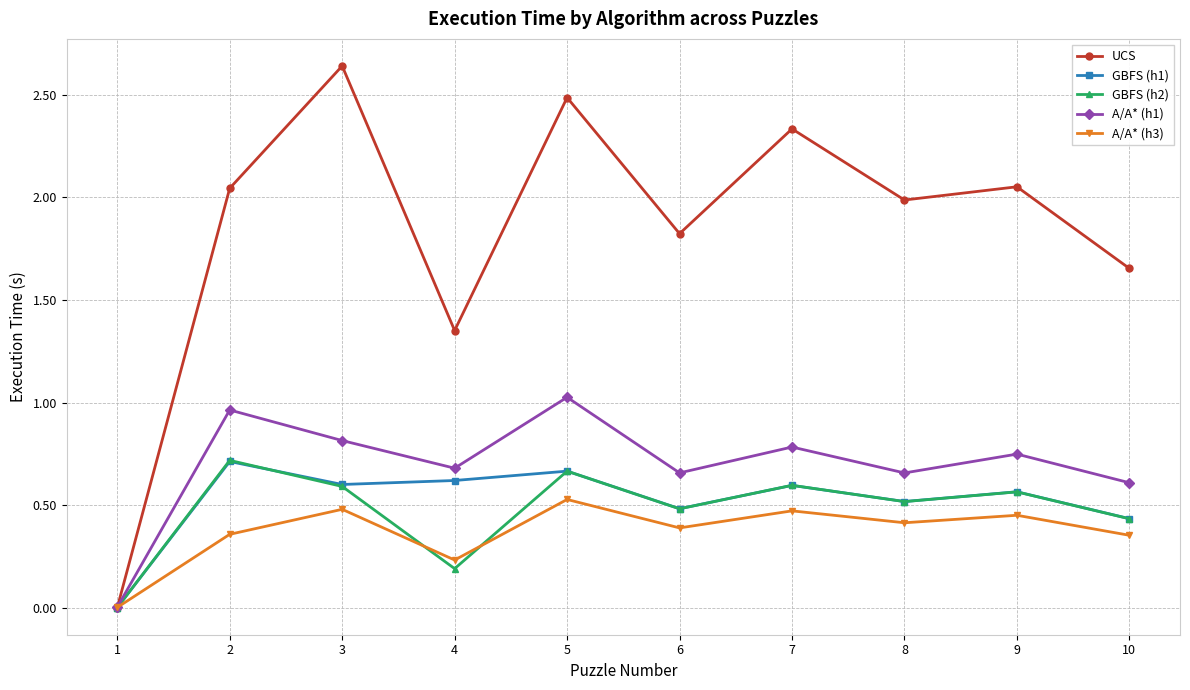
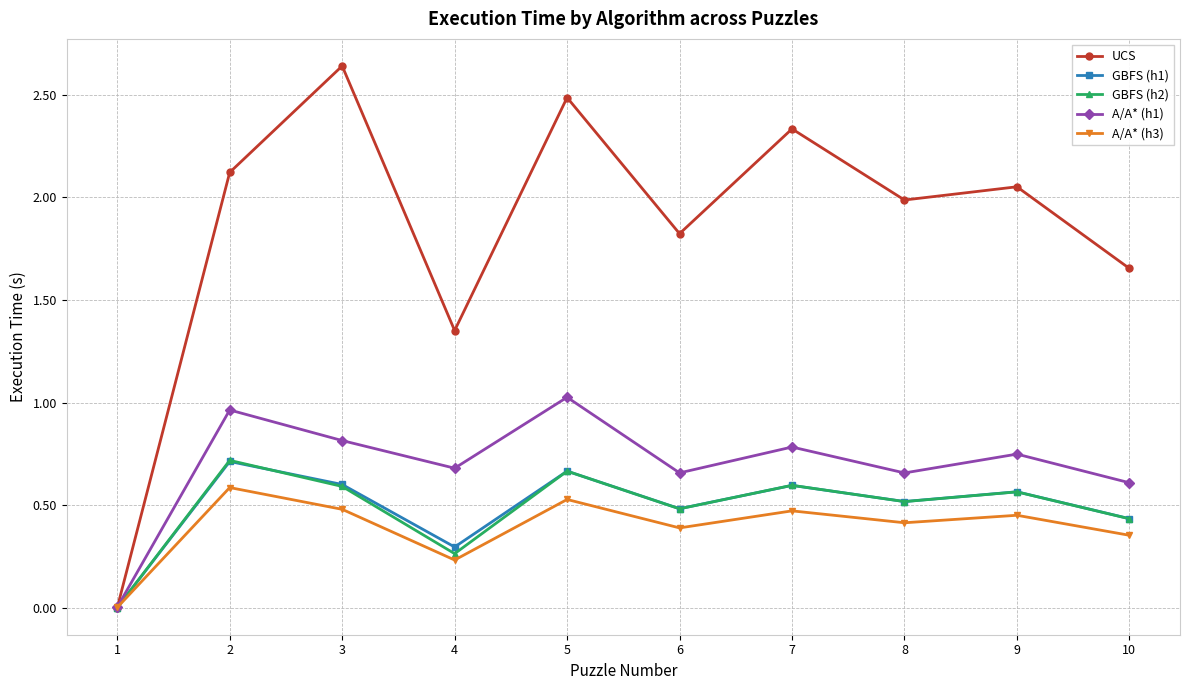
  {
    "UCS": {
-     "2": 2.04,
+     "2": 2.12,
      "3": 2.64,
      "4": 1.35,
      "5": 2.49,
      "6": 1.82,
      "7": 2.33,
      "8": 1.99,
      "9": 2.05,
      "10": 1.65
    },
    "GBFS (h1)": {
-     "4": 0.62
+     "4": 0.30
    },
    "GBFS (h2)": {
-     "4": 0.19
+     "4": 0.26
    },
    "A/A* (h1)": {
      "2": 0.96,
      "3": 0.82,
      "4": 0.68,
      "5": 1.03,
      "6": 0.66,
      "7": 0.78,
      "8": 0.66,
      "9": 0.75,
      "10": 0.61
    },
    "A/A* (h3)": {
-     "2": 0.36,
+     "2": 0.59,
      "3": 0.48,
      "4": 0.23,
      "5": 0.53,
      "6": 0.39,
      "7": 0.47,
      "8": 0.41,
      "9": 0.45,
      "10": 0.35
    }
  }
